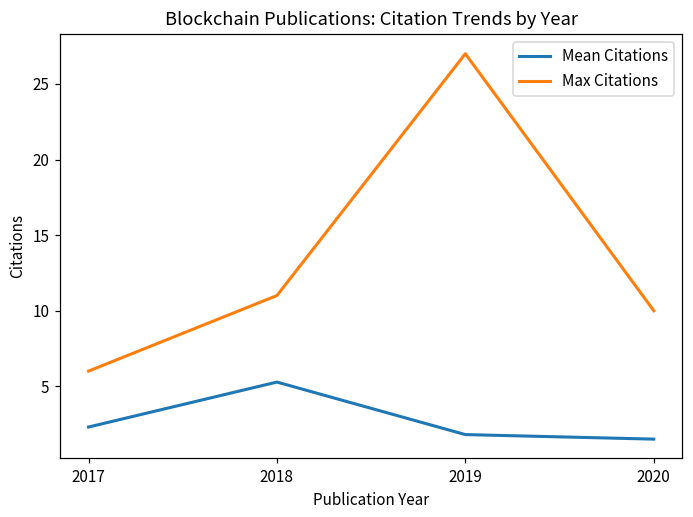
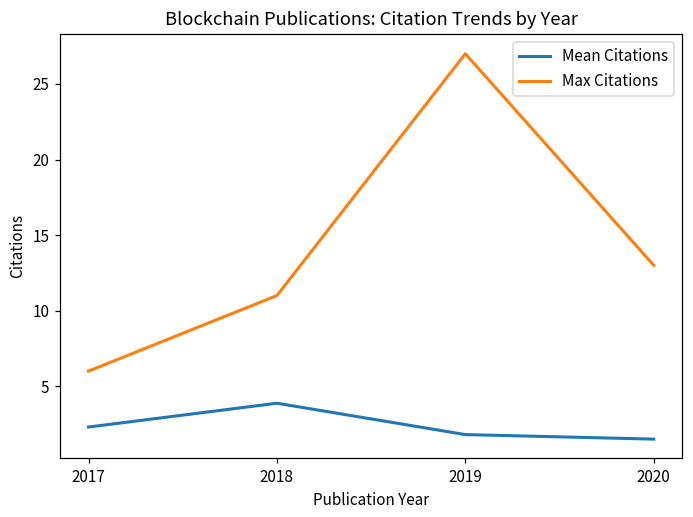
  {
    "Mean Citations": {
      "2017": 2.3,
-     "2018": 5.3,
+     "2018": 3.9,
      "2019": 1.8,
      "2020": 1.5
    },
    "Max Citations": {
      "2017": 6,
      "2018": 11,
      "2019": 27,
-     "2020": 10
+     "2020": 13
    }
  }
